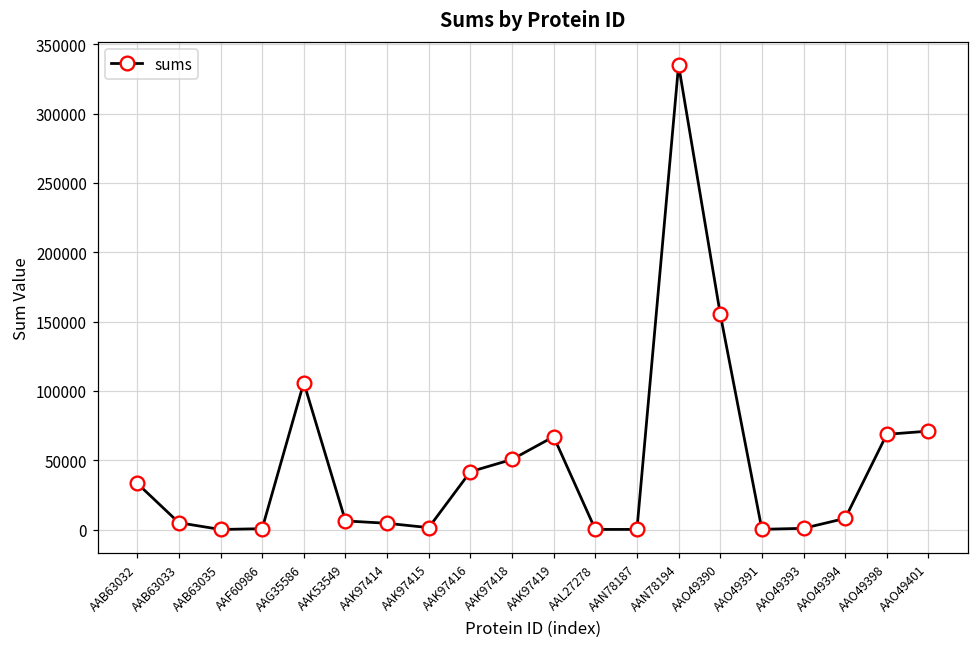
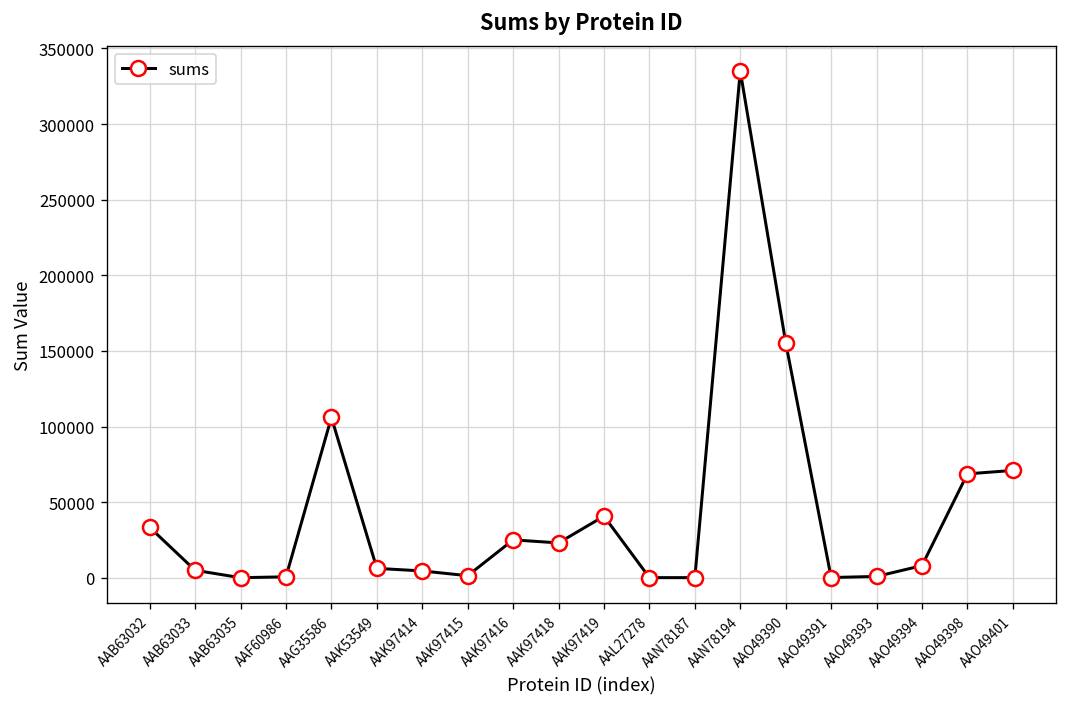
  {
    "AAB63032": 33000,
    "AAB63033": 5000,
    "AAB63035": 0,
    "AAF60986": 1000,
    "AAG35586": 106000,
    "AAK53549": 6000,
    "AAK97414": 5000,
    "AAK97415": 1000,
-   "AAK97416": 42000,
-   "AAK97418": 51000,
-   "AAK97419": 67000,
+   "AAK97416": 25000,
+   "AAK97418": 23000,
+   "AAK97419": 41000,
    "AAL27278": 0,
    "AAN78187": 0,
    "AAN78194": 335000,
    "AAO49390": 156000,
    "AAO49391": 0,
    "AAO49393": 1000,
    "AAO49394": 8000,
    "AAO49398": 69000,
    "AAO49401": 71000
  }
